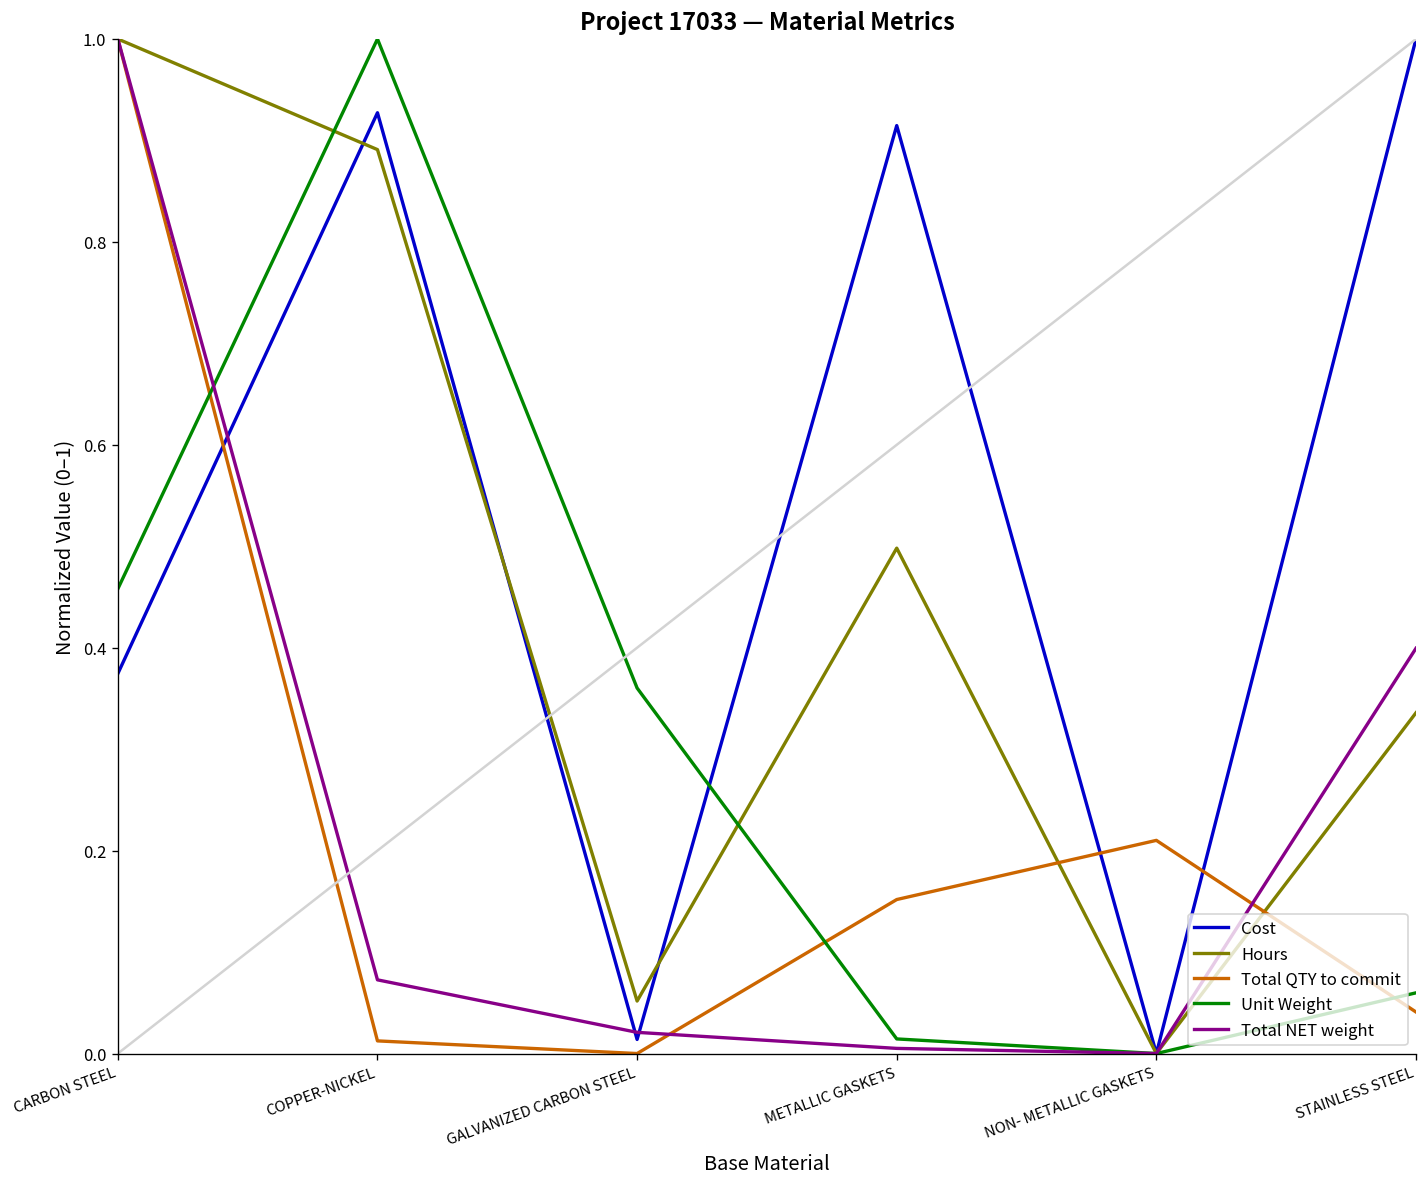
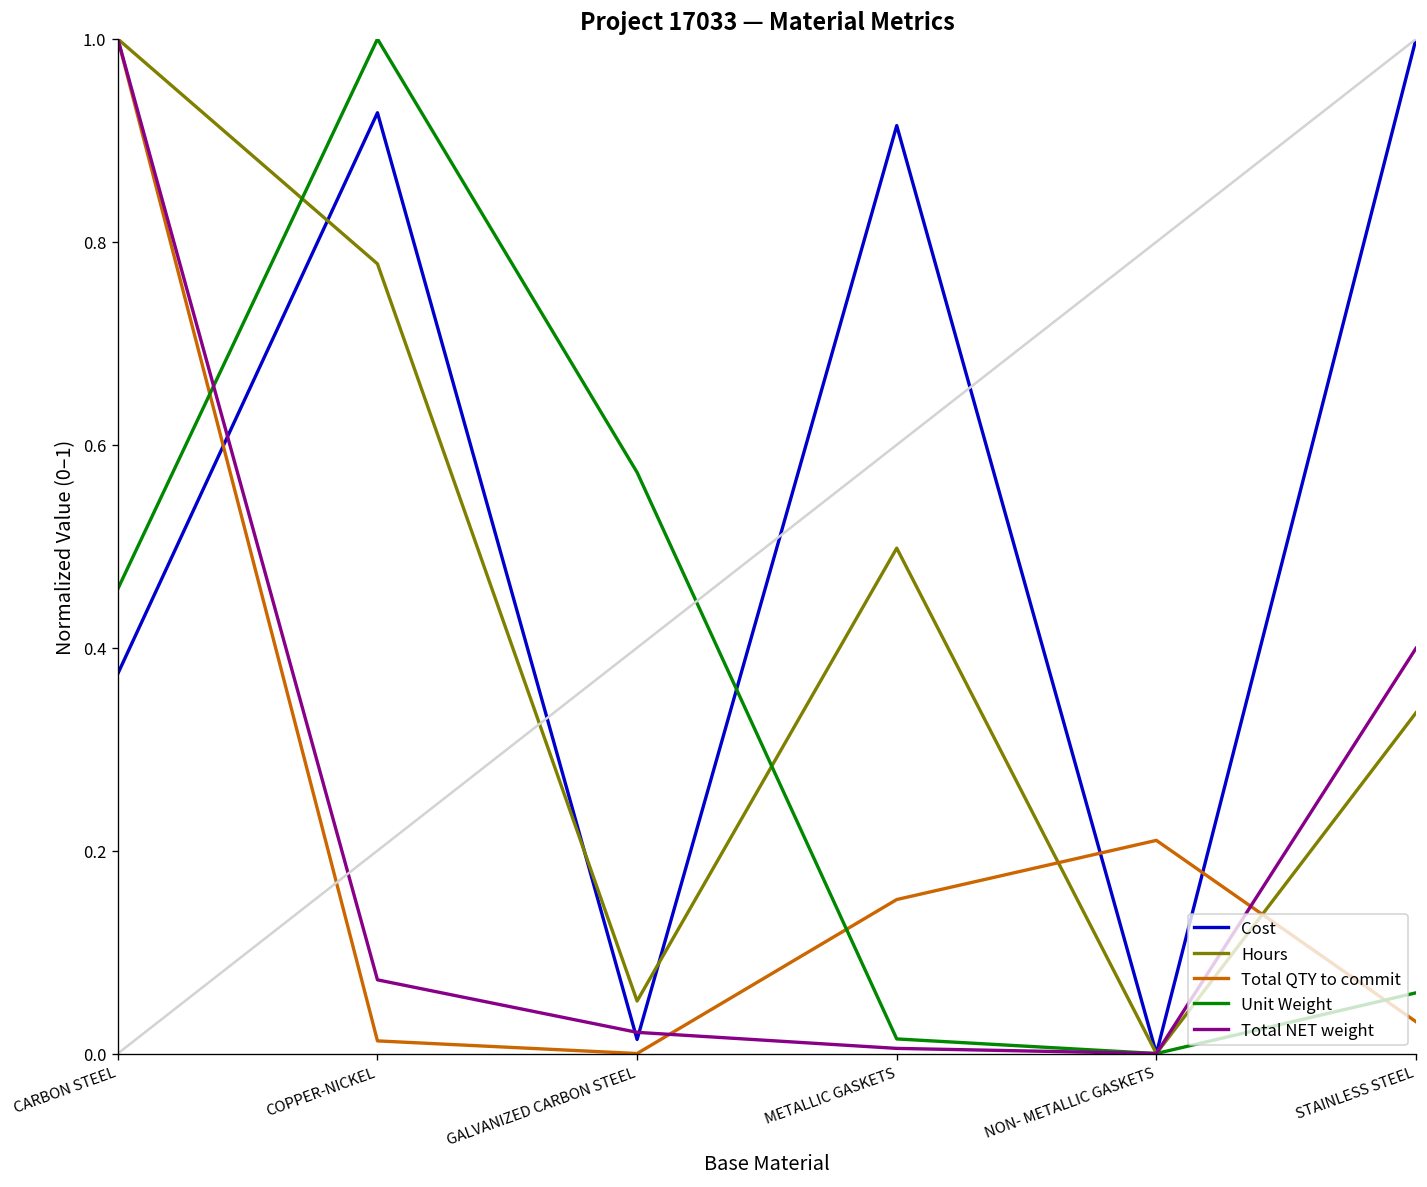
  {
    "Cost": {
      "CARBON STEEL": 0.37,
      "COPPER-NICKEL": 0.93,
      "GALVANIZED CARBON STEEL": 0.01,
      "METALLIC GASKETS": 0.91
    },
    "Hours": {
-     "COPPER-NICKEL": 0.89,
+     "COPPER-NICKEL": 0.78,
      "GALVANIZED CARBON STEEL": 0.05,
      "METALLIC GASKETS": 0.50,
      "STAINLESS STEEL": 0.34
    },
    "Total QTY to commit": {
      "COPPER-NICKEL": 0.01,
      "GALVANIZED CARBON STEEL": 0.00,
      "METALLIC GASKETS": 0.15,
      "NON- METALLIC GASKETS": 0.21,
-     "STAINLESS STEEL": 0.04
+     "STAINLESS STEEL": 0.03
    },
    "Unit Weight": {
      "CARBON STEEL": 0.46,
      "COPPER-NICKEL": 1.00,
-     "GALVANIZED CARBON STEEL": 0.36,
+     "GALVANIZED CARBON STEEL": 0.57,
      "METALLIC GASKETS": 0.01,
      "STAINLESS STEEL": 0.06
    },
    "Total NET weight": {
      "COPPER-NICKEL": 0.07,
      "GALVANIZED CARBON STEEL": 0.02,
      "METALLIC GASKETS": 0.01,
      "STAINLESS STEEL": 0.40
    }
  }
